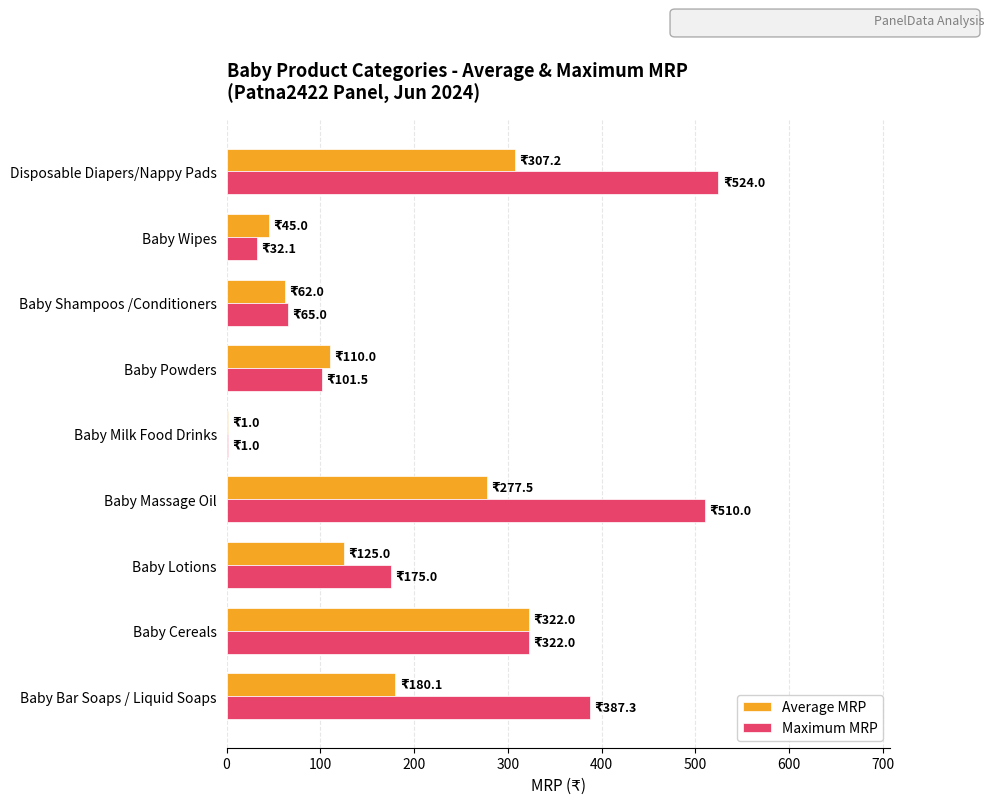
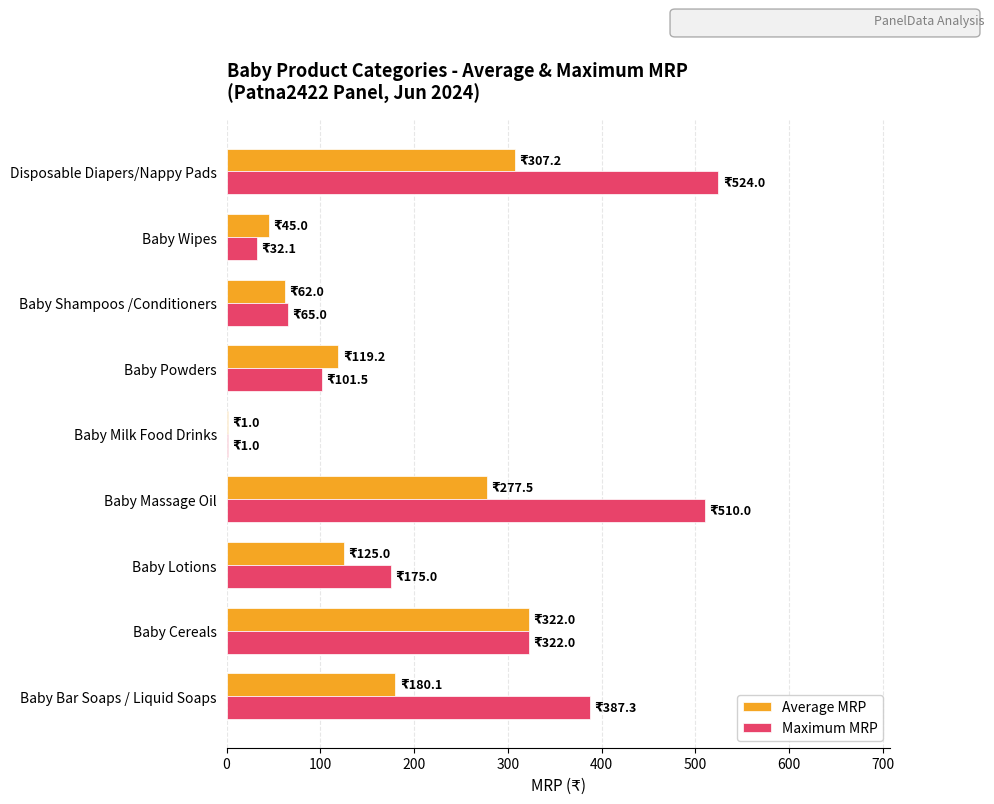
  {
    "Average MRP": {
      "Disposable Diapers/Nappy Pads": 307.2,
      "Baby Wipes": 45.0,
      "Baby Shampoos /Conditioners": 62.0,
-     "Baby Powders": 110.0,
+     "Baby Powders": 119.2,
      "Baby Milk Food Drinks": 1.0,
      "Baby Massage Oil": 277.5,
      "Baby Lotions": 125.0,
      "Baby Cereals": 322.0,
      "Baby Bar Soaps / Liquid Soaps": 180.1
    },
    "Maximum MRP": {
      "Disposable Diapers/Nappy Pads": 524.0,
      "Baby Wipes": 32.1,
      "Baby Shampoos /Conditioners": 65.0,
      "Baby Powders": 101.5,
      "Baby Milk Food Drinks": 1.0,
      "Baby Massage Oil": 510.0,
      "Baby Lotions": 175.0,
      "Baby Cereals": 322.0,
      "Baby Bar Soaps / Liquid Soaps": 387.3
    }
  }
